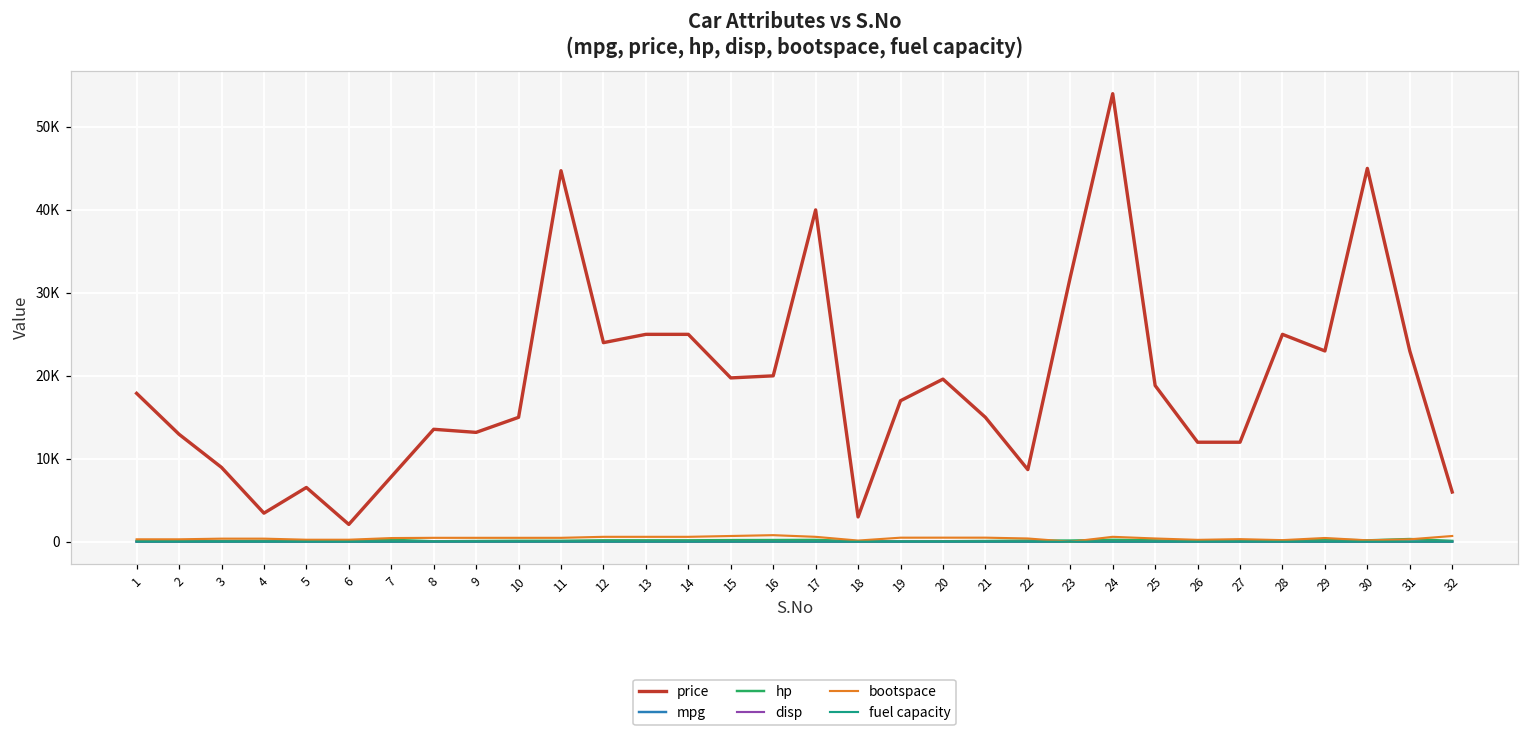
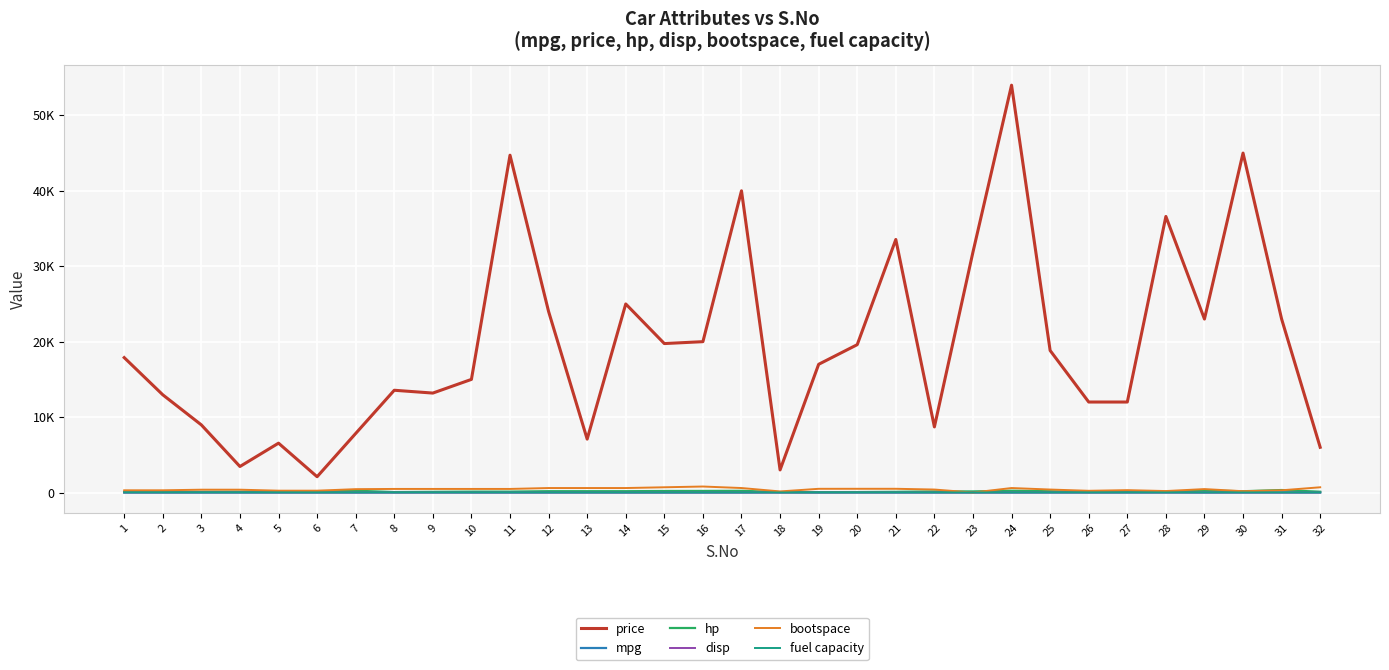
  {
    "price": {
      "1": 18000,
      "2": 13000,
      "3": 9000,
      "4": 3000,
      "5": 7000,
      "6": 2000,
      "7": 8000,
      "8": 14000,
      "9": 13000,
      "10": 15000,
      "11": 45000,
      "12": 24000,
-     "13": 25000,
+     "13": 7000,
      "14": 25000,
      "15": 20000,
      "16": 20000,
      "17": 40000,
      "18": 3000,
      "19": 17000,
      "20": 20000,
-     "21": 15000,
+     "21": 34000,
      "22": 9000,
      "23": 32000,
      "24": 54000,
      "25": 19000,
      "26": 12000,
      "27": 12000,
-     "28": 25000,
+     "28": 37000,
      "29": 23000,
      "30": 45000,
      "31": 23000,
      "32": 6000
    },
    "bootspace": {
      "8": 0,
      "9": 0,
      "10": 0,
      "11": 0,
      "12": 1000,
      "13": 1000,
      "14": 1000,
      "15": 1000,
      "16": 1000,
      "17": 1000,
      "19": 0,
      "20": 1000,
      "21": 1000,
      "24": 1000,
      "32": 1000
    }
  }
